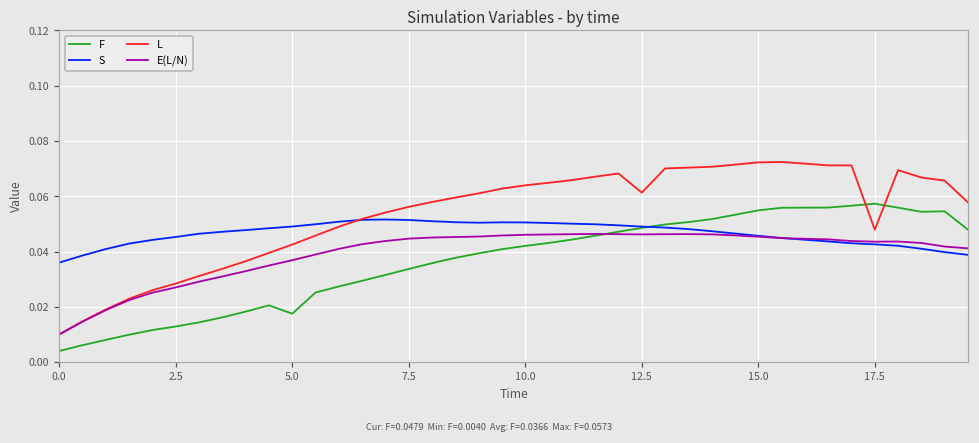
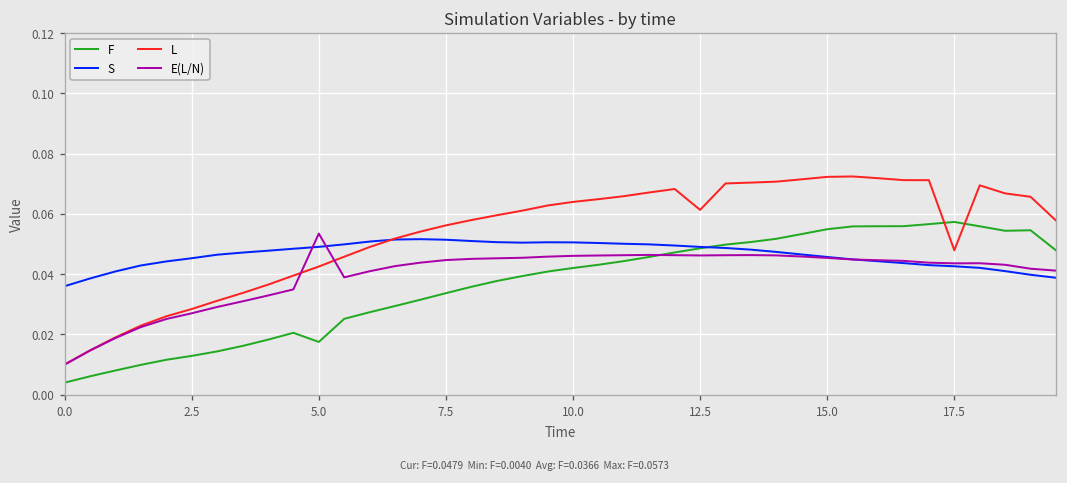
  {
    "F": {
      "0.0": 0.004,
      "2.5": 0.013,
      "5.0": 0.017,
      "7.5": 0.034,
      "10.0": 0.042,
      "15.0": 0.055,
      "17.5": 0.057
    },
    "S": {
      "0.0": 0.036,
      "2.5": 0.045,
      "5.0": 0.049,
      "7.5": 0.051,
      "10.0": 0.051
    },
    "L": {
      "2.5": 0.028,
      "5.0": 0.043,
      "7.5": 0.056,
      "10.0": 0.064,
      "12.5": 0.061,
      "15.0": 0.072,
      "17.5": 0.048
    },
    "E(L/N)": {
      "2.5": 0.027,
-     "5.0": 0.037,
+     "5.0": 0.053,
      "7.5": 0.045,
      "10.0": 0.046,
      "12.5": 0.046
    }
  }
